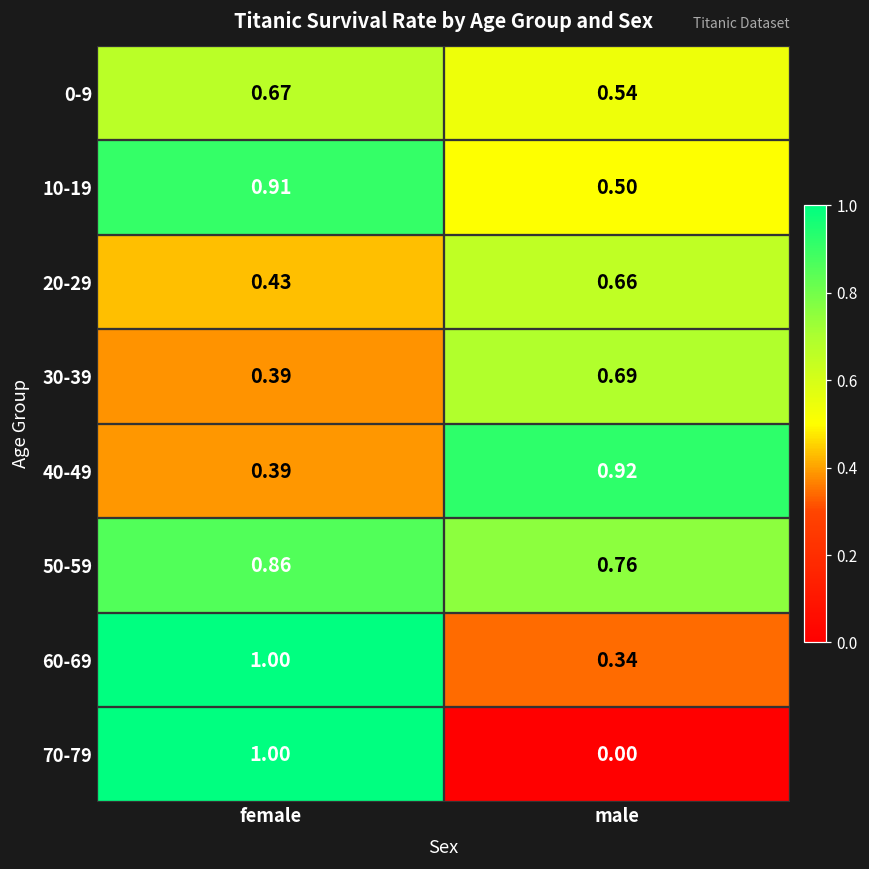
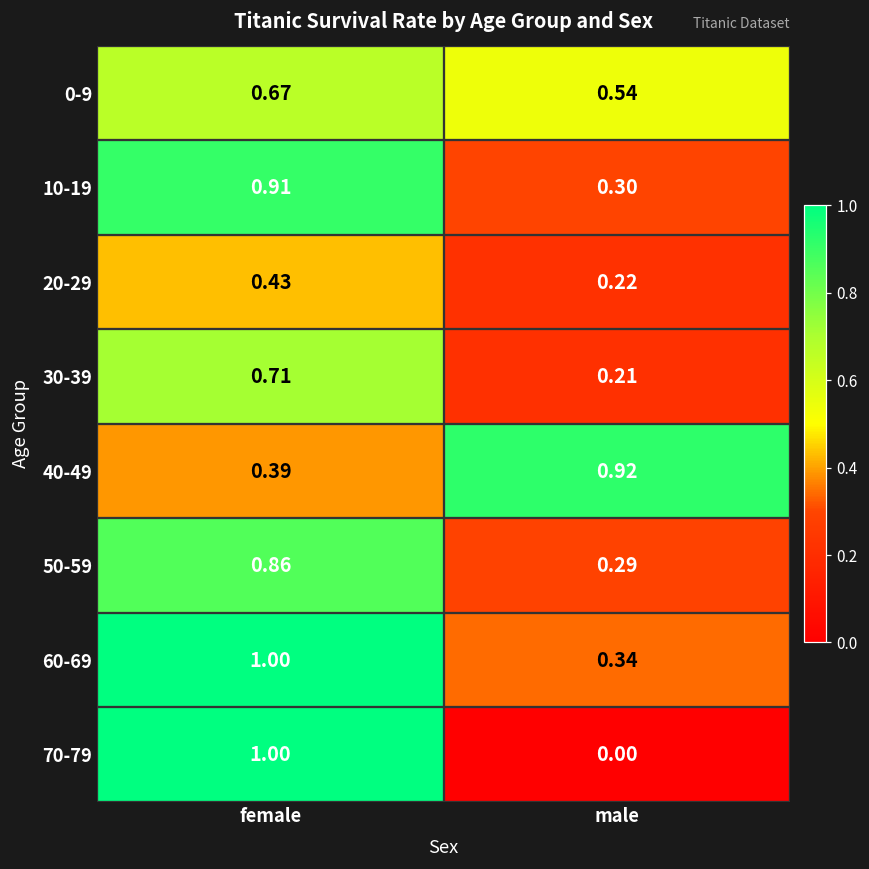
  {
    "0-9": {
      "female": 0.67,
      "male": 0.54
    },
    "10-19": {
      "female": 0.91,
-     "male": 0.50
+     "male": 0.30
    },
    "20-29": {
      "female": 0.43,
-     "male": 0.66
+     "male": 0.22
    },
    "30-39": {
-     "female": 0.39,
-     "male": 0.69
+     "female": 0.71,
+     "male": 0.21
    },
    "40-49": {
      "female": 0.39,
      "male": 0.92
    },
    "50-59": {
      "female": 0.86,
-     "male": 0.76
+     "male": 0.29
    },
    "60-69": {
      "female": 1.00,
      "male": 0.34
    },
    "70-79": {
      "female": 1.00,
      "male": 0.00
    }
  }
